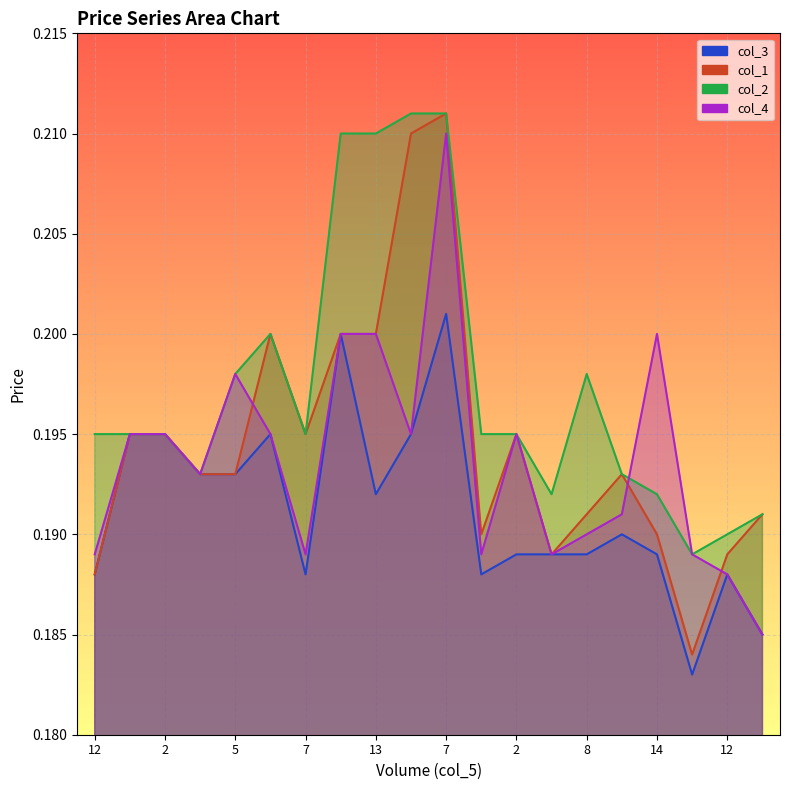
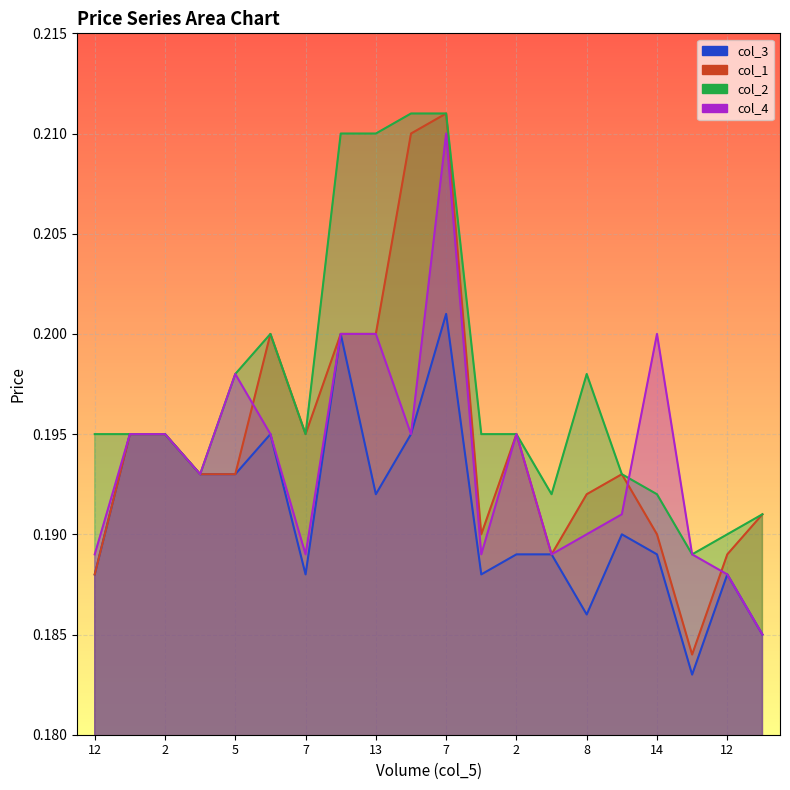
  {
    "col_3": {
-     "8": 0.189,
+     "8": 0.186,
      "14": 0.189
    },
    "col_1": {
-     "8": 0.191,
+     "8": 0.192,
      "14": 0.190
    },
    "col_2": {
      "8": 0.198,
      "14": 0.192
    },
    "col_4": {
      "8": 0.190,
      "14": 0.200
    }
  }
